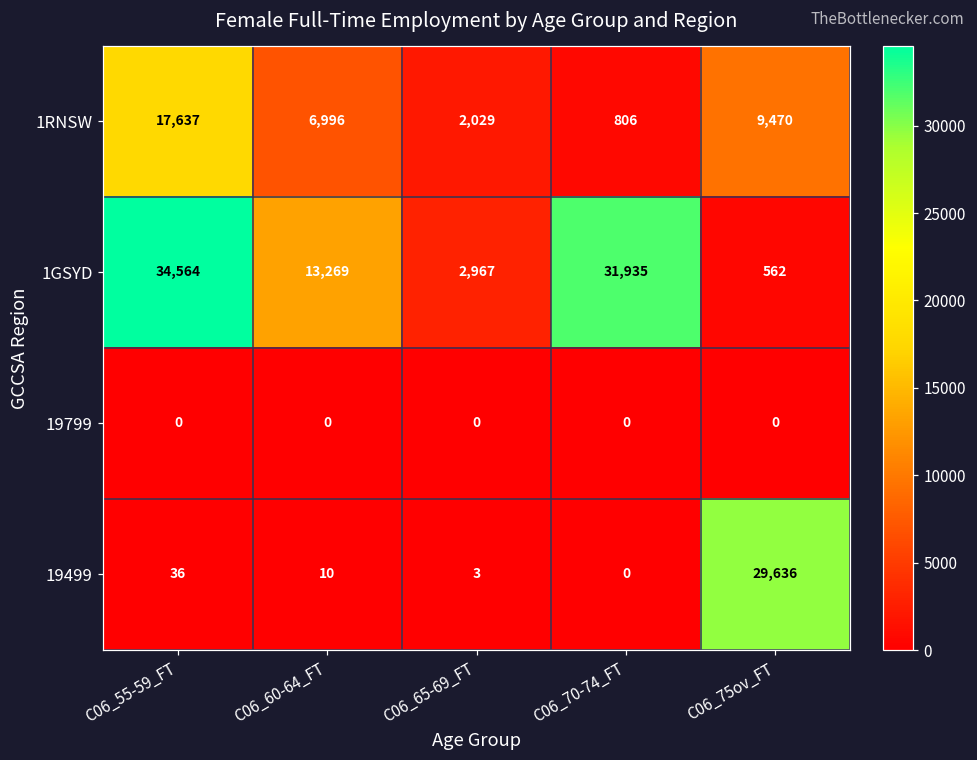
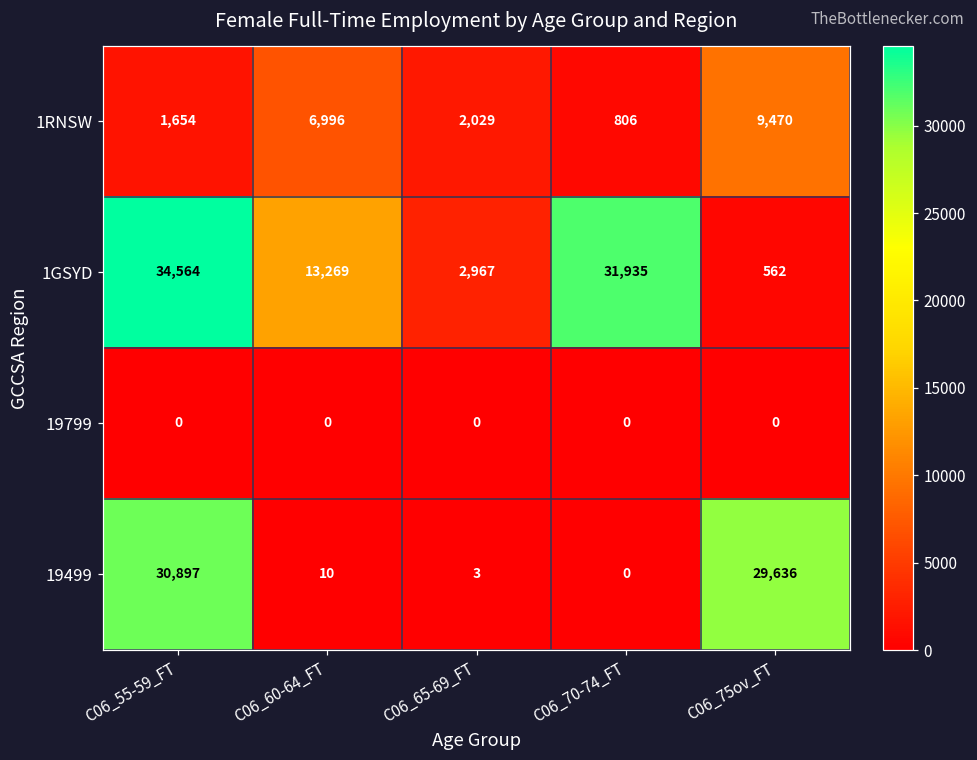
  {
    "1RNSW": {
-     "C06_55-59_FT": "17,637",
+     "C06_55-59_FT": "1,654",
      "C06_60-64_FT": "6,996",
      "C06_65-69_FT": "2,029",
      "C06_70-74_FT": "806",
      "C06_75ov_FT": "9,470"
    },
    "1GSYD": {
      "C06_55-59_FT": "34,564",
      "C06_60-64_FT": "13,269",
      "C06_65-69_FT": "2,967",
      "C06_70-74_FT": "31,935",
      "C06_75ov_FT": "562"
    },
    "19799": {
      "C06_55-59_FT": "0",
      "C06_60-64_FT": "0",
      "C06_65-69_FT": "0",
      "C06_70-74_FT": "0",
      "C06_75ov_FT": "0"
    },
    "19499": {
-     "C06_55-59_FT": "36",
+     "C06_55-59_FT": "30,897",
      "C06_60-64_FT": "10",
      "C06_65-69_FT": "3",
      "C06_70-74_FT": "0",
      "C06_75ov_FT": "29,636"
    }
  }
